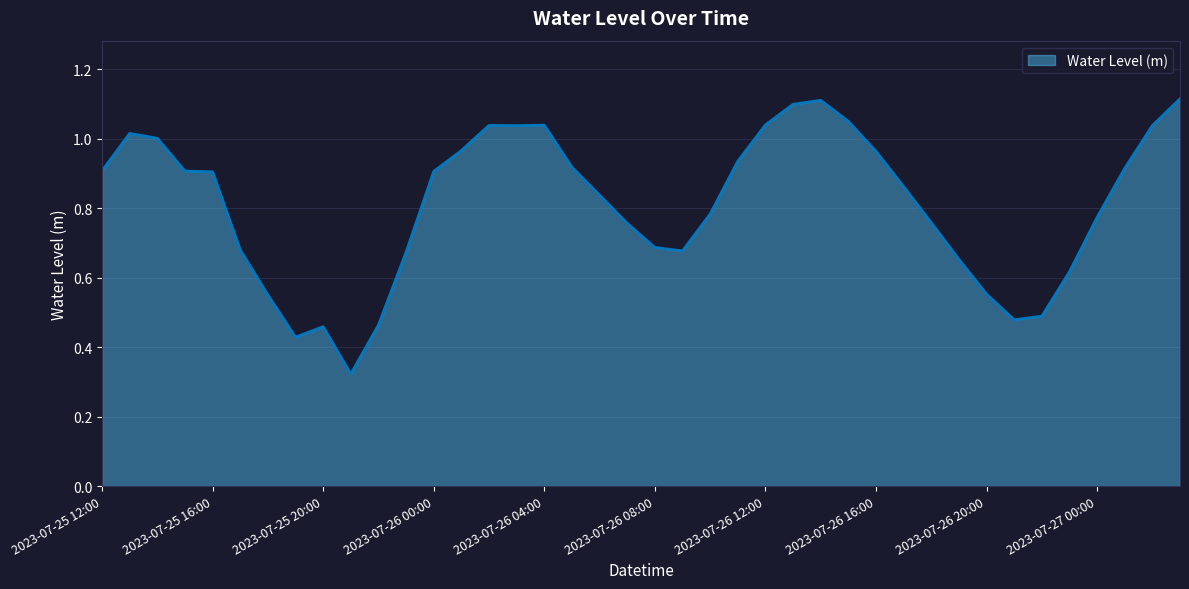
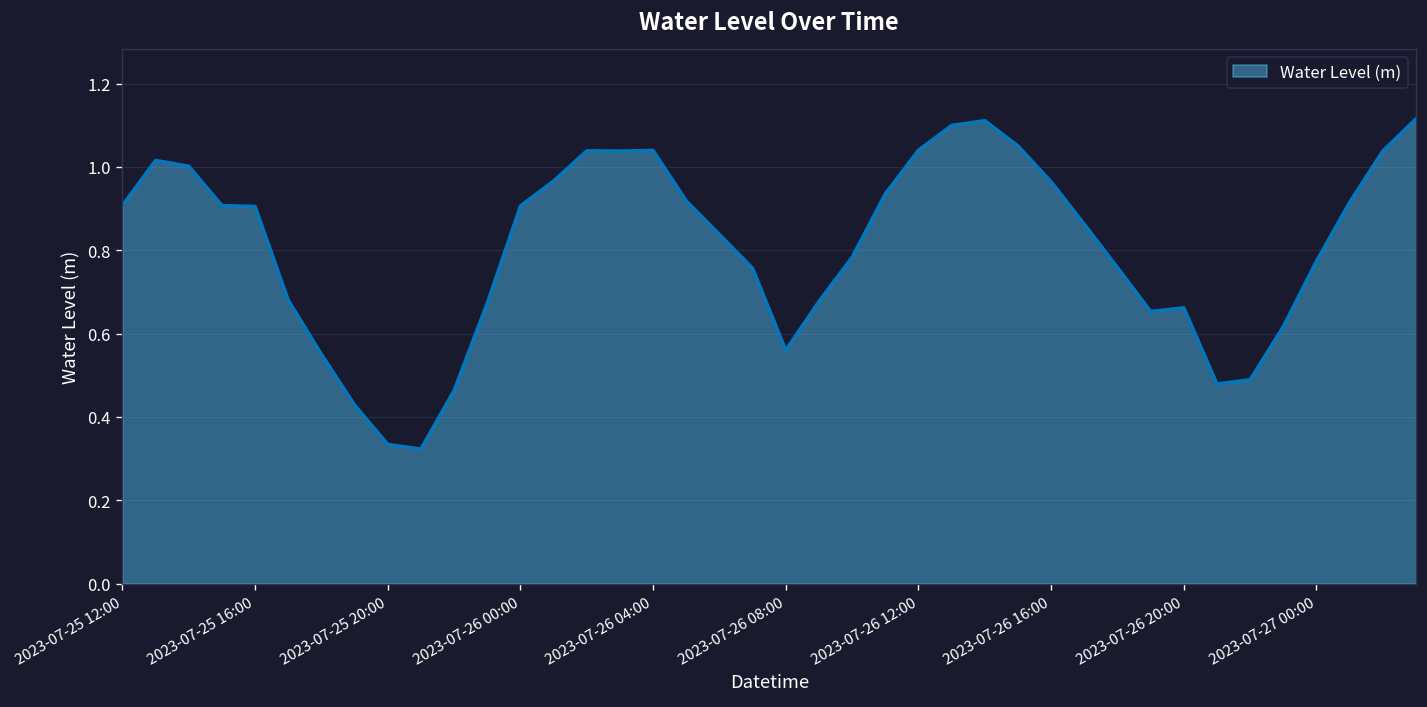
  {
    "2023-07-25 12:00": 0.91,
    "2023-07-25 16:00": 0.91,
-   "2023-07-25 20:00": 0.46,
+   "2023-07-25 20:00": 0.33,
    "2023-07-26 00:00": 0.91,
    "2023-07-26 04:00": 1.04,
-   "2023-07-26 08:00": 0.69,
+   "2023-07-26 08:00": 0.56,
    "2023-07-26 12:00": 1.04,
    "2023-07-26 16:00": 0.96,
-   "2023-07-26 20:00": 0.55,
+   "2023-07-26 20:00": 0.66,
    "2023-07-27 00:00": 0.77
  }
